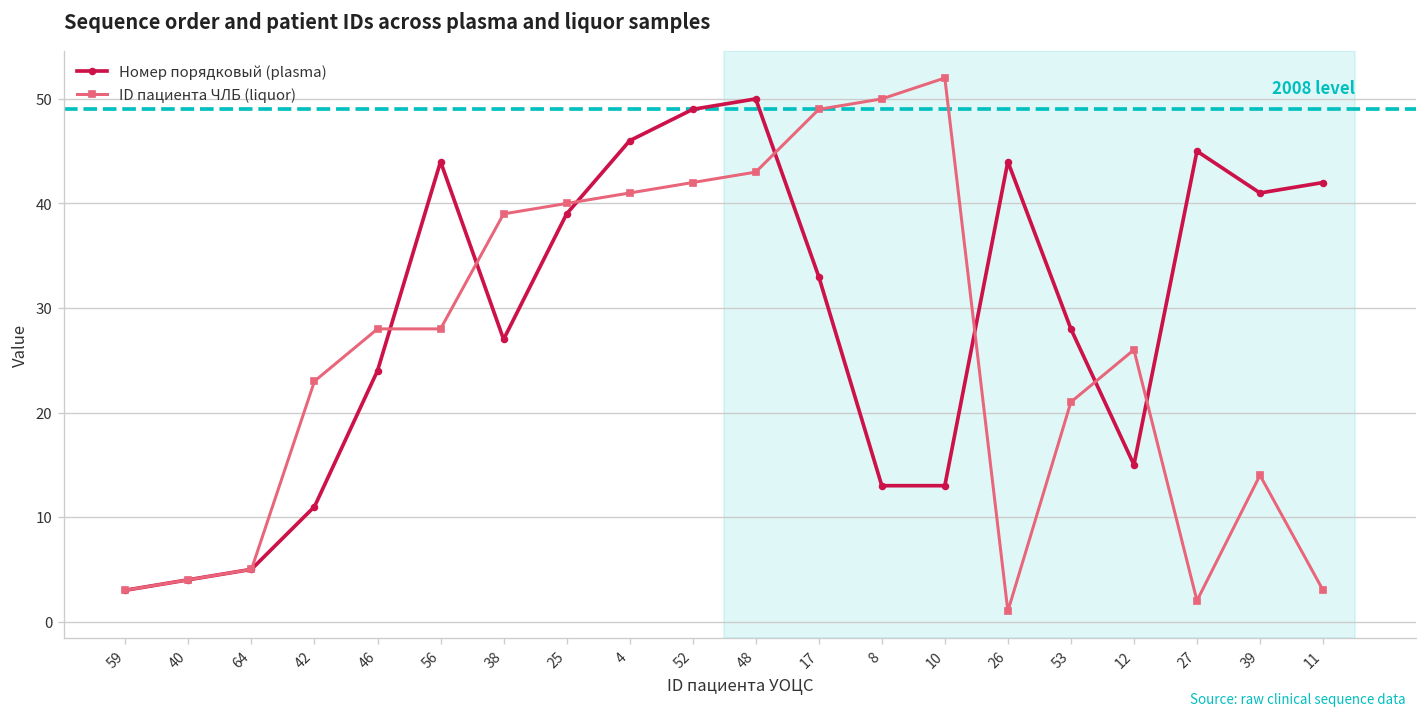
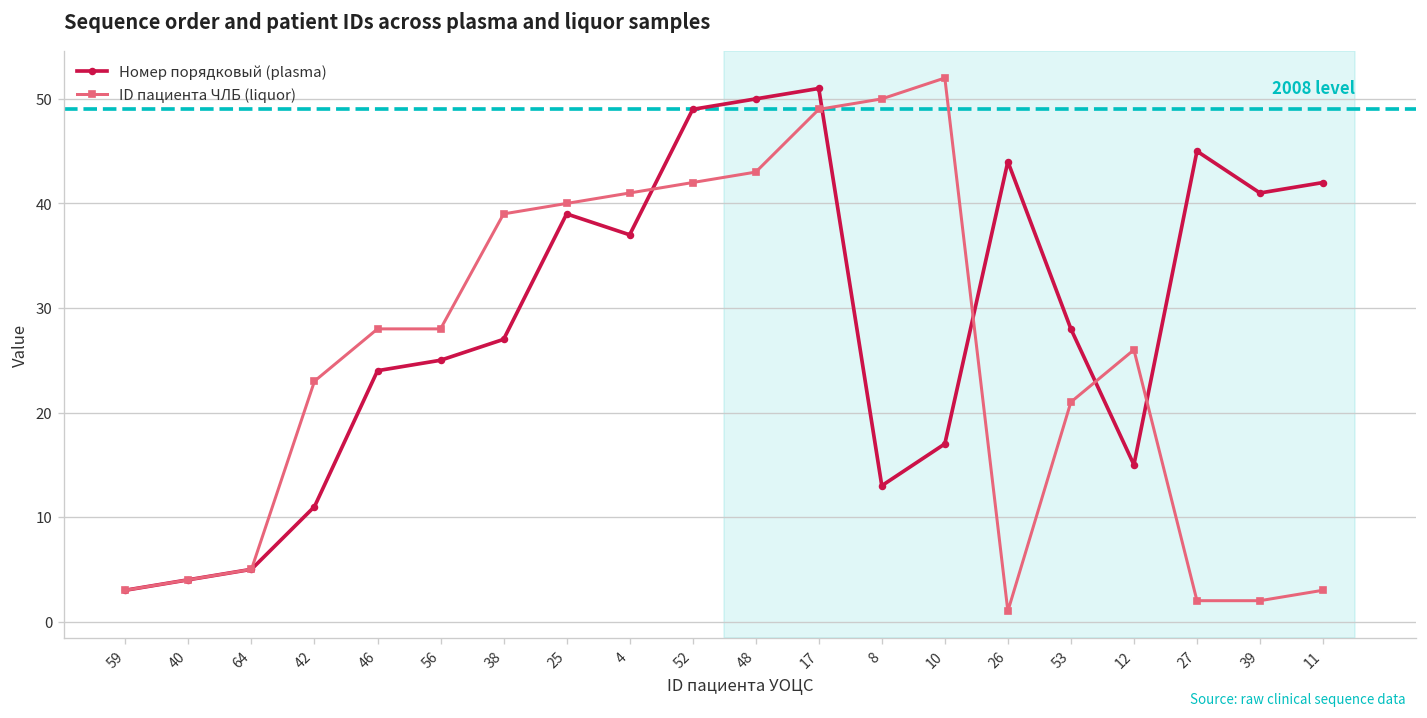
  {
    "Номер порядковый (plasma)": {
      "42": 11,
      "46": 24,
-     "56": 44,
+     "56": 25,
      "38": 27,
      "25": 39,
-     "4": 46,
+     "4": 37,
      "52": 49,
      "48": 50,
-     "17": 33,
+     "17": 51,
      "8": 13,
-     "10": 13,
+     "10": 17,
      "26": 44,
      "53": 28,
      "12": 15,
      "27": 45,
      "39": 41,
      "11": 42
    },
    "ID пациента ЧЛБ (liquor)": {
      "42": 23,
      "46": 28,
      "56": 28,
      "38": 39,
      "25": 40,
      "4": 41,
      "52": 42,
      "48": 43,
      "17": 49,
      "8": 50,
      "10": 52,
      "26": 1,
      "53": 21,
      "12": 26,
      "27": 2,
-     "39": 14,
+     "39": 2,
      "11": 3
    }
  }
